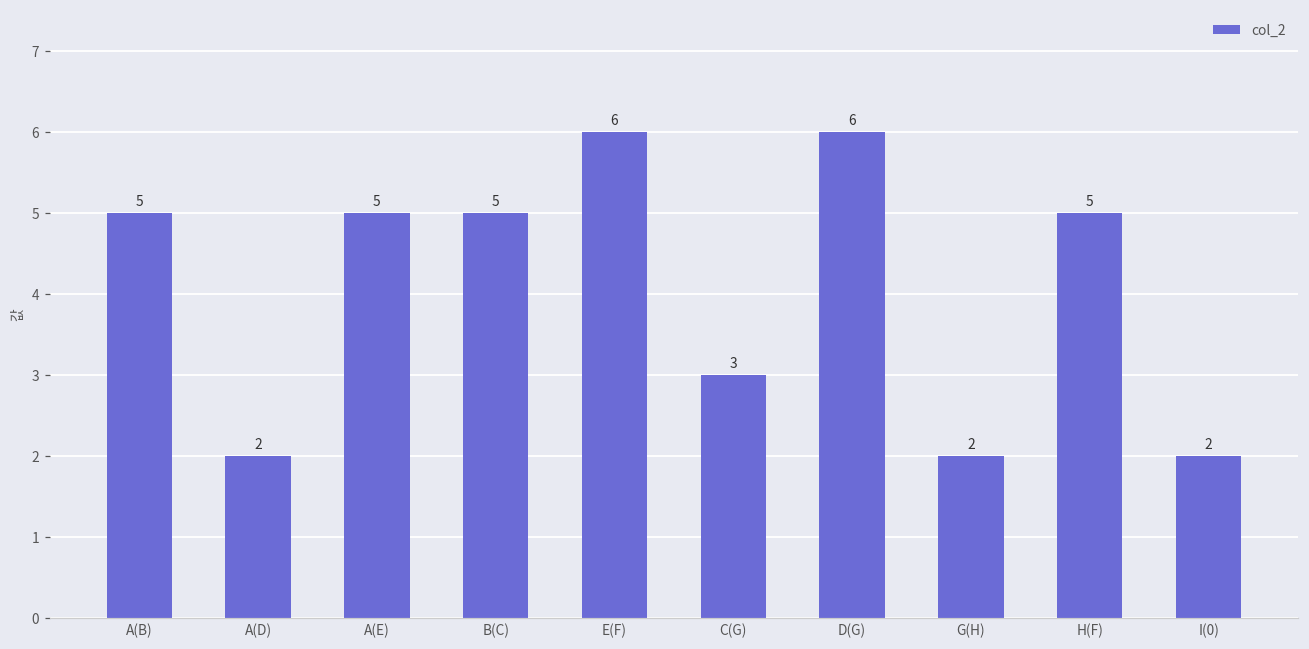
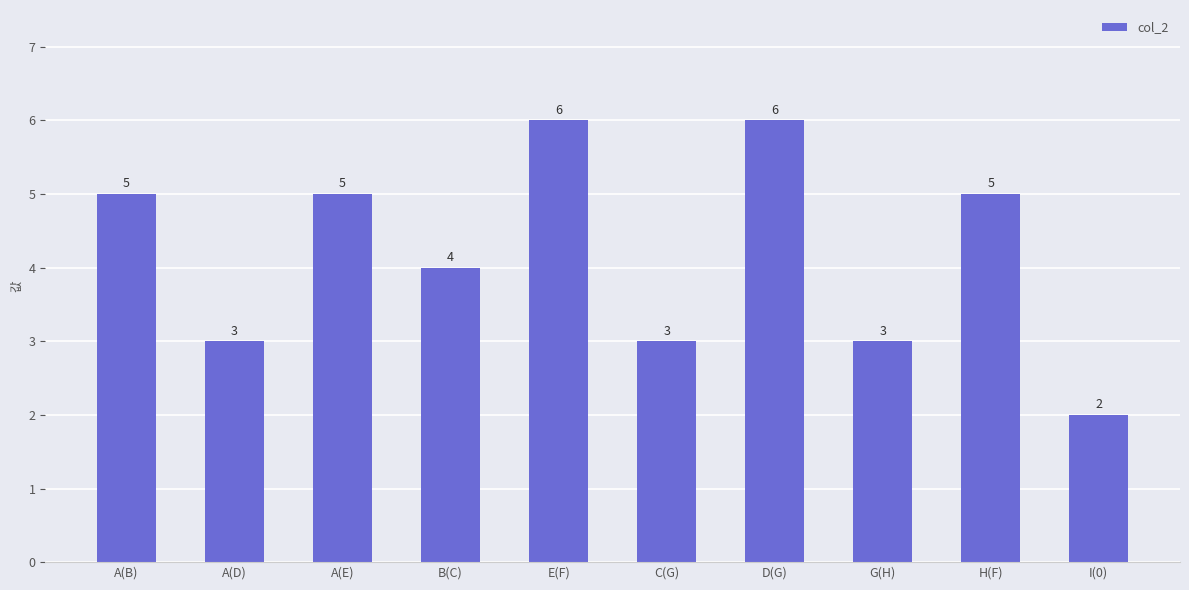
  {
    "A(B)": 5,
-   "A(D)": 2,
+   "A(D)": 3,
    "A(E)": 5,
-   "B(C)": 5,
+   "B(C)": 4,
    "E(F)": 6,
    "C(G)": 3,
    "D(G)": 6,
-   "G(H)": 2,
+   "G(H)": 3,
    "H(F)": 5,
    "I(0)": 2
  }
